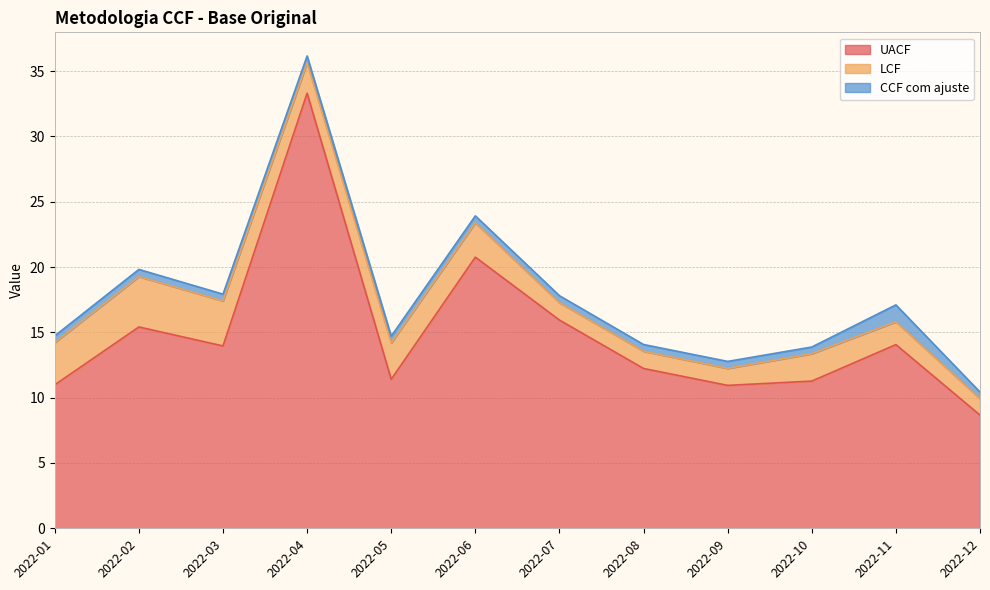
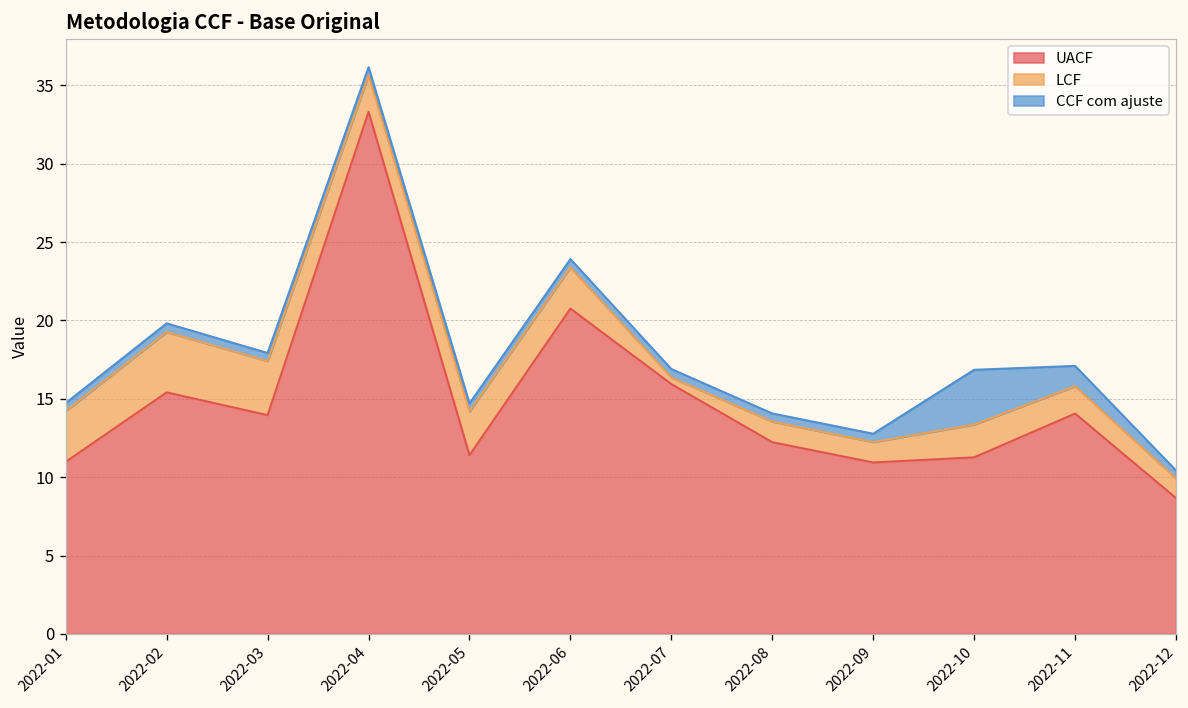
  {
    "UACF": {
      "2022-01": 11.0,
      "2022-02": 15.4,
      "2022-03": 14.0,
      "2022-04": 33.3,
      "2022-05": 11.4,
      "2022-06": 20.8,
      "2022-07": 15.9,
      "2022-08": 12.2,
      "2022-09": 10.9,
      "2022-10": 11.3,
      "2022-11": 14.1,
      "2022-12": 8.7
    },
    "LCF": {
      "2022-01": 3.2,
      "2022-02": 3.9,
      "2022-03": 3.4,
      "2022-04": 2.3,
      "2022-05": 2.8,
      "2022-06": 2.6,
-     "2022-07": 1.3,
+     "2022-07": 0.4,
      "2022-08": 1.3,
      "2022-09": 1.3,
      "2022-10": 2.1,
      "2022-11": 1.7,
      "2022-12": 1.3
    },
    "CCF com ajuste": {
      "2022-01": 0.5,
      "2022-02": 0.6,
      "2022-03": 0.5,
      "2022-04": 0.5,
      "2022-05": 0.5,
      "2022-06": 0.5,
      "2022-07": 0.5,
      "2022-08": 0.5,
      "2022-09": 0.5,
-     "2022-10": 0.5,
+     "2022-10": 3.5,
      "2022-11": 1.3,
      "2022-12": 0.5
    }
  }
